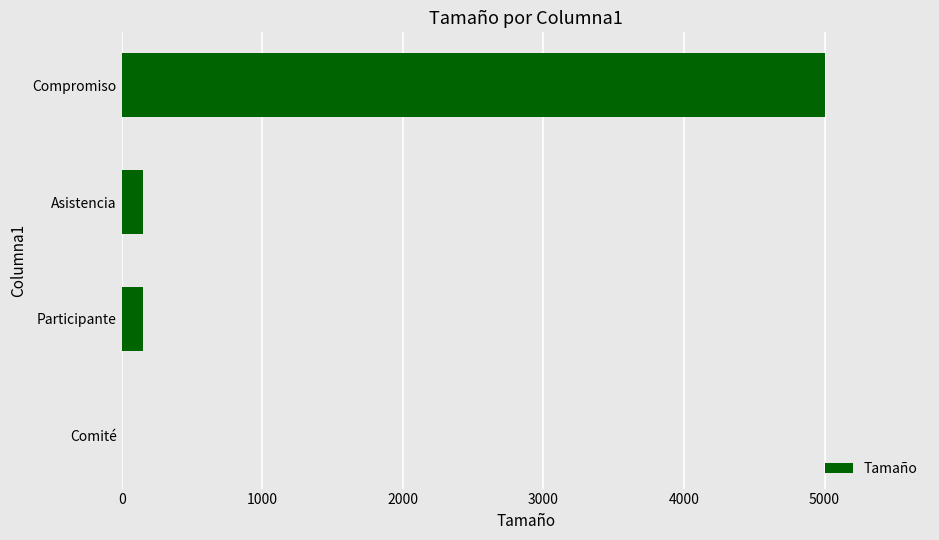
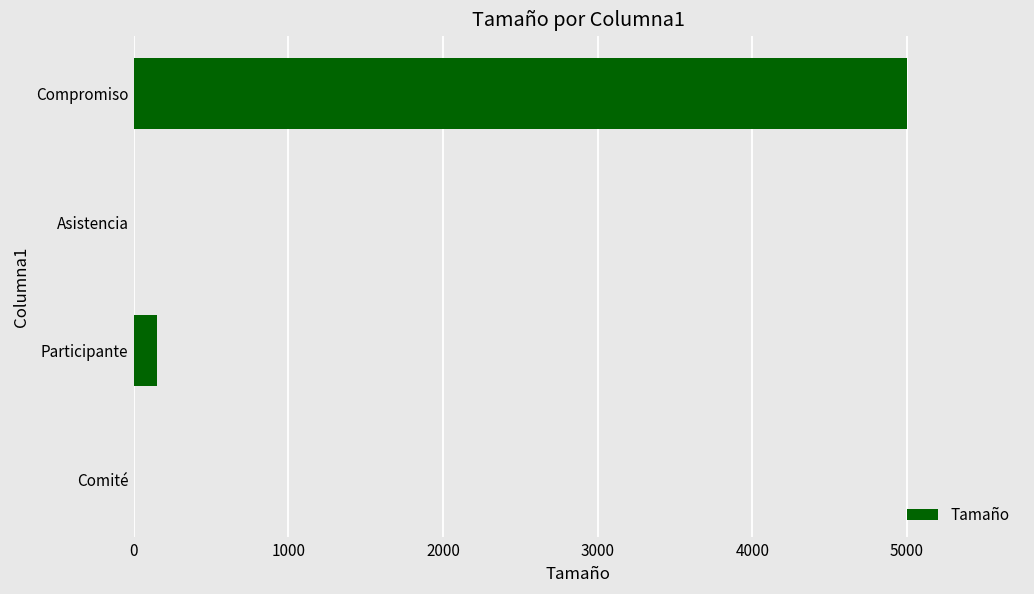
  {
    "Compromiso": 5000,
-   "Asistencia": 150,
+   "Asistencia": 0,
    "Participante": 150,
    "Comité": 0
  }
